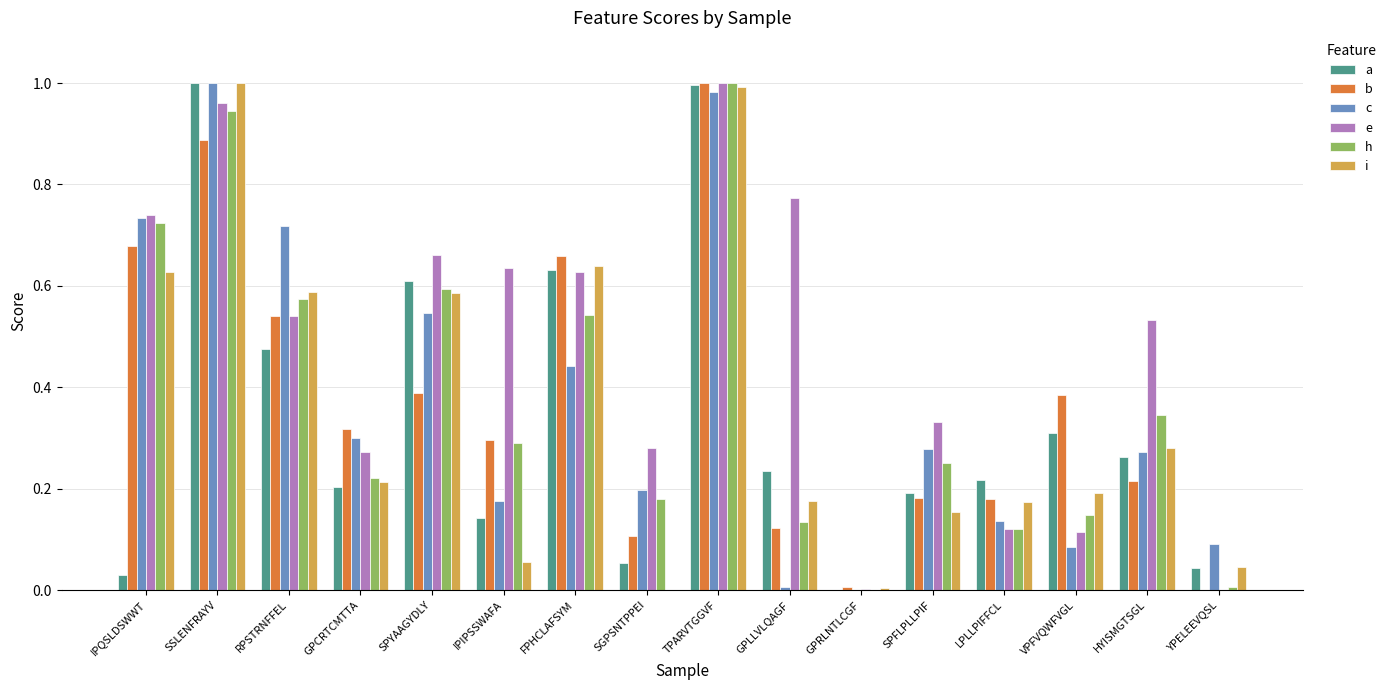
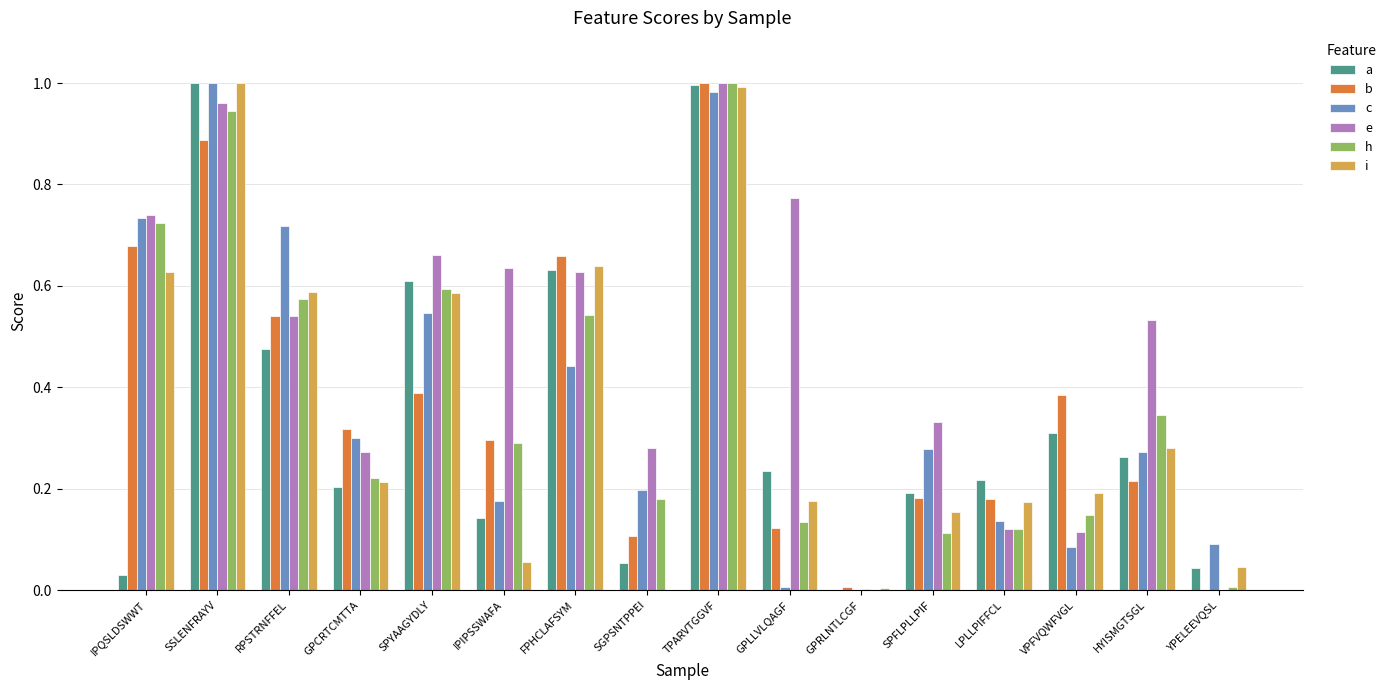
  {
    "a": {
      "IPQSLDSWWT": 0.03,
      "SSLENFRAYV": 1.00,
      "RPSTRNFFEL": 0.48,
      "GPCRTCMTTA": 0.20,
      "SPYAAGYDLY": 0.61,
      "IPIPSSWAFA": 0.14,
      "FPHCLAFSYM": 0.63,
      "SGPSNTPPEI": 0.05,
      "TPARVTGGVF": 1.00,
      "GPLLVLQAGF": 0.23,
      "GPRLNTLCGF": 0.00,
      "SPFLPLLPIF": 0.19,
      "LPLLPIFFCL": 0.22,
      "VPFVQWFVGL": 0.31,
      "HYISMGTSGL": 0.26,
      "YPELEEVQSL": 0.04
    },
    "c": {
      "IPQSLDSWWT": 0.73,
      "SSLENFRAYV": 1.00,
      "RPSTRNFFEL": 0.72,
      "GPCRTCMTTA": 0.30,
      "SPYAAGYDLY": 0.55,
      "IPIPSSWAFA": 0.18,
      "FPHCLAFSYM": 0.44,
      "SGPSNTPPEI": 0.20,
      "TPARVTGGVF": 0.98,
      "GPLLVLQAGF": 0.01,
      "GPRLNTLCGF": 0.00,
      "SPFLPLLPIF": 0.28,
      "LPLLPIFFCL": 0.14,
      "VPFVQWFVGL": 0.08,
      "HYISMGTSGL": 0.27,
      "YPELEEVQSL": 0.09
    },
    "e": {
      "IPQSLDSWWT": 0.74,
      "SSLENFRAYV": 0.96,
      "RPSTRNFFEL": 0.54,
      "GPCRTCMTTA": 0.27,
      "SPYAAGYDLY": 0.66,
      "IPIPSSWAFA": 0.64,
      "FPHCLAFSYM": 0.63,
      "SGPSNTPPEI": 0.28,
      "TPARVTGGVF": 1.00,
      "GPLLVLQAGF": 0.77,
      "SPFLPLLPIF": 0.33,
      "LPLLPIFFCL": 0.12,
      "VPFVQWFVGL": 0.11,
      "HYISMGTSGL": 0.53,
      "YPELEEVQSL": 0.00
    },
    "h": {
      "IPQSLDSWWT": 0.72,
      "SSLENFRAYV": 0.94,
      "RPSTRNFFEL": 0.57,
      "GPCRTCMTTA": 0.22,
      "SPYAAGYDLY": 0.59,
      "IPIPSSWAFA": 0.29,
      "FPHCLAFSYM": 0.54,
      "SGPSNTPPEI": 0.18,
      "TPARVTGGVF": 1.00,
      "GPLLVLQAGF": 0.13,
      "GPRLNTLCGF": 0.00,
-     "SPFLPLLPIF": 0.25,
+     "SPFLPLLPIF": 0.11,
      "LPLLPIFFCL": 0.12,
      "VPFVQWFVGL": 0.15,
      "HYISMGTSGL": 0.35,
      "YPELEEVQSL": 0.01
    }
  }
